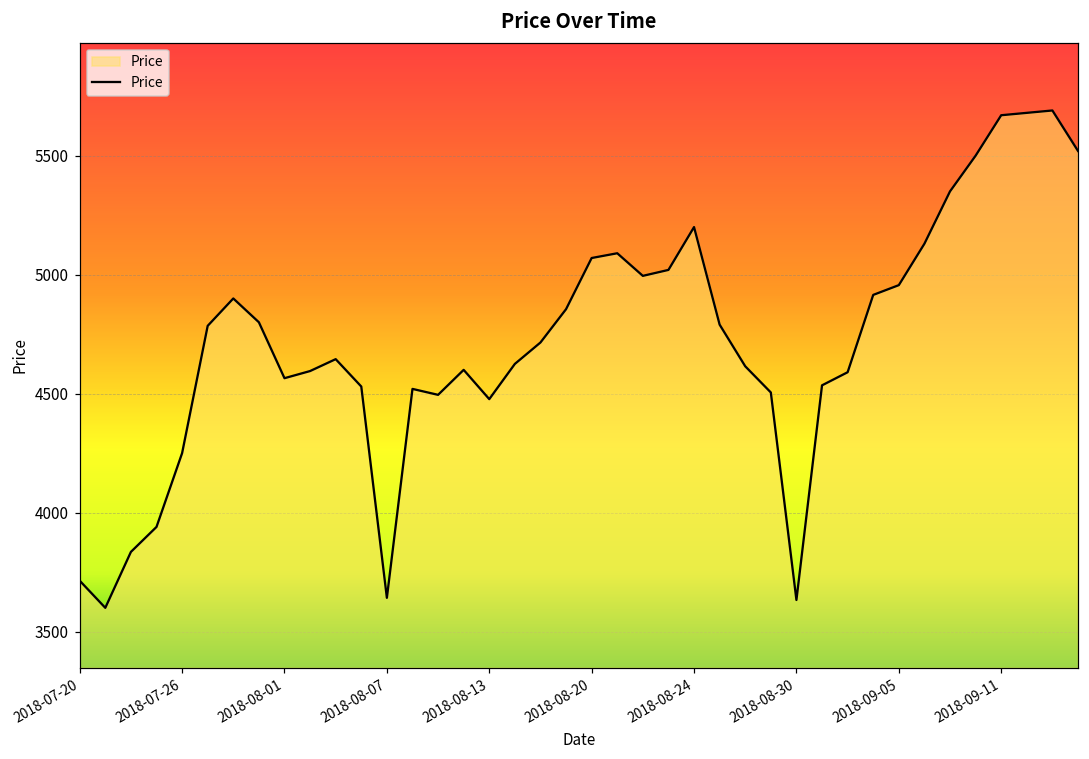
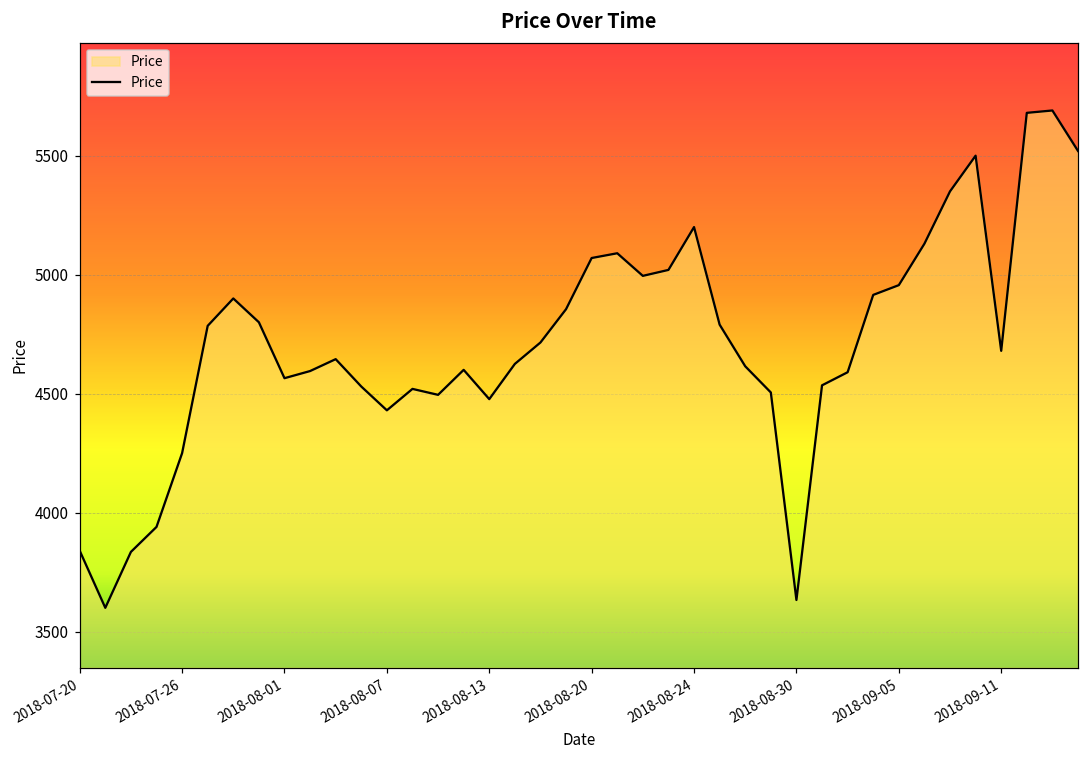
  {
-   "2018-07-20": 3710,
+   "2018-07-20": 3840,
    "2018-07-26": 4250,
    "2018-08-01": 4570,
-   "2018-08-07": 3640,
+   "2018-08-07": 4430,
    "2018-08-13": 4480,
    "2018-08-20": 5070,
    "2018-08-24": 5200,
    "2018-08-30": 3630,
    "2018-09-05": 4960,
-   "2018-09-11": 5670
+   "2018-09-11": 4680
  }
